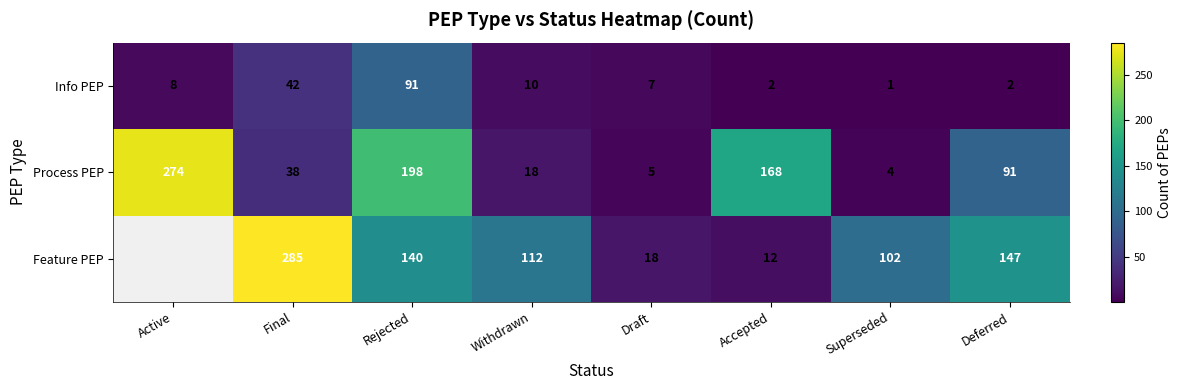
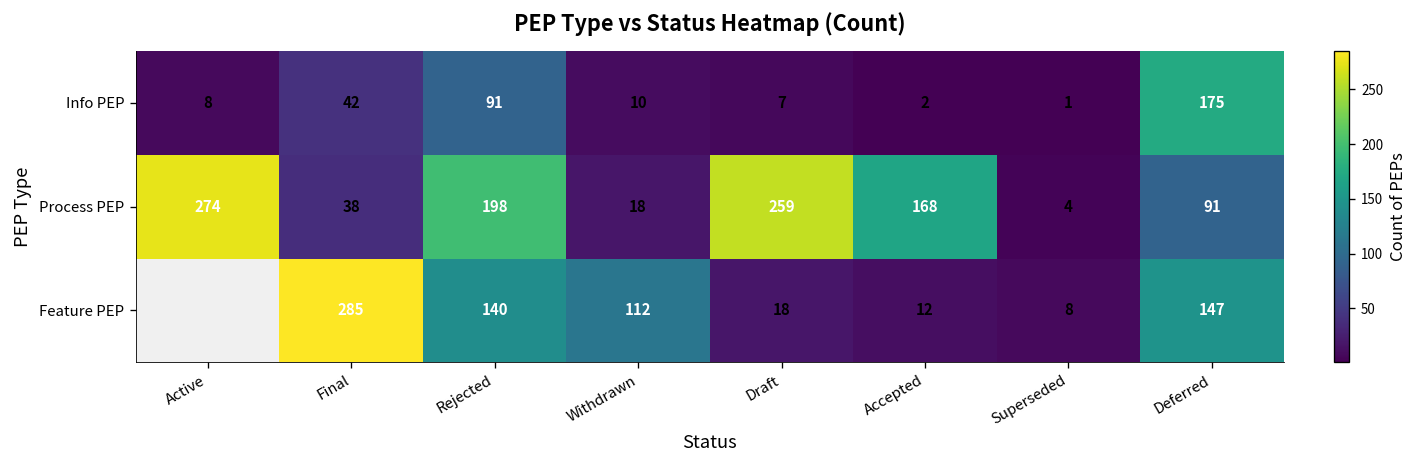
  {
    "Info PEP": {
      "Active": 8,
      "Final": 42,
      "Rejected": 91,
      "Withdrawn": 10,
      "Draft": 7,
      "Accepted": 2,
      "Superseded": 1,
-     "Deferred": 2
+     "Deferred": 175
    },
    "Process PEP": {
      "Active": 274,
      "Final": 38,
      "Rejected": 198,
      "Withdrawn": 18,
-     "Draft": 5,
+     "Draft": 259,
      "Accepted": 168,
      "Superseded": 4,
      "Deferred": 91
    },
    "Feature PEP": {
      "Final": 285,
      "Rejected": 140,
      "Withdrawn": 112,
      "Draft": 18,
      "Accepted": 12,
-     "Superseded": 102,
+     "Superseded": 8,
      "Deferred": 147
    }
  }
